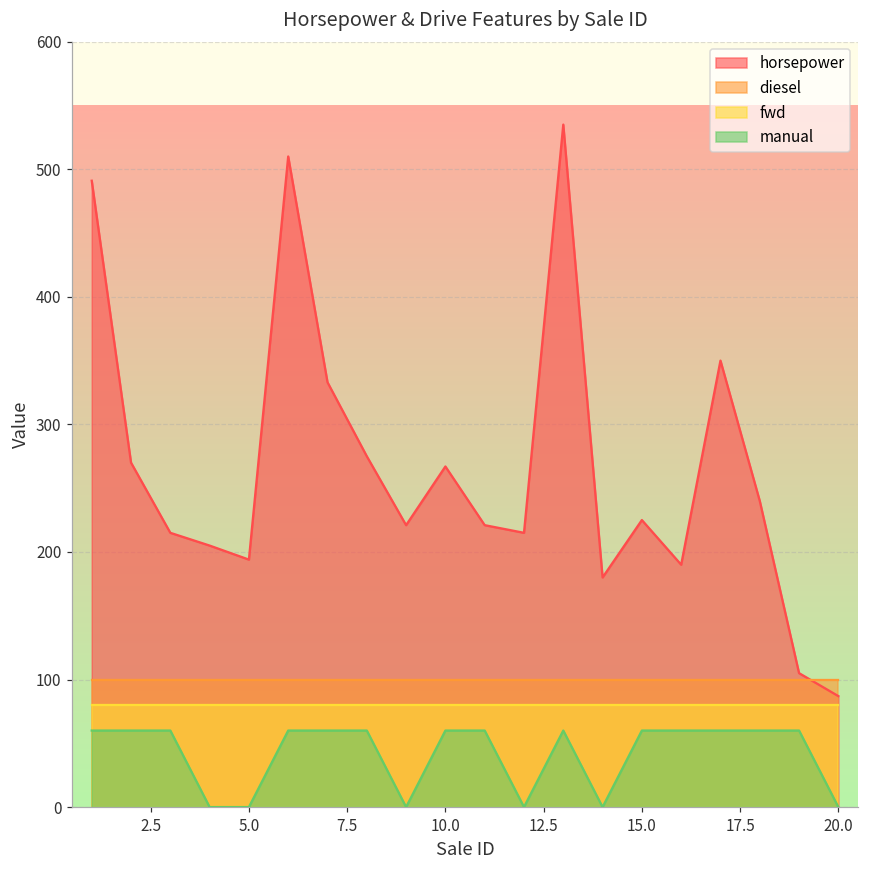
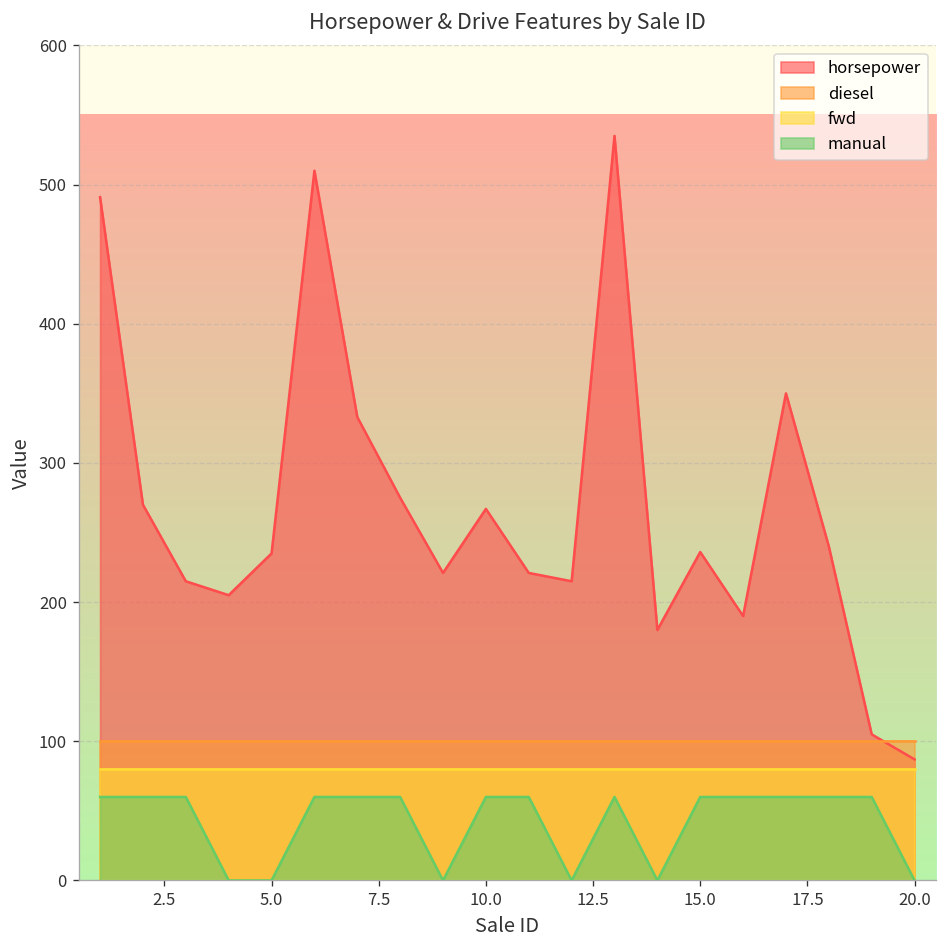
  {
    "horsepower": {
-     "5.0": 194,
+     "5.0": 235,
      "10.0": 267,
-     "15.0": 225,
+     "15.0": 236,
      "20.0": 87
    },
    "diesel": {
      "5.0": 100,
      "10.0": 100,
      "15.0": 100,
      "20.0": 100
    },
    "fwd": {
      "5.0": 80,
      "10.0": 80,
      "15.0": 80,
      "20.0": 80
    },
    "manual": {
      "5.0": 0,
      "10.0": 60,
      "15.0": 60,
      "20.0": 0
    }
  }
